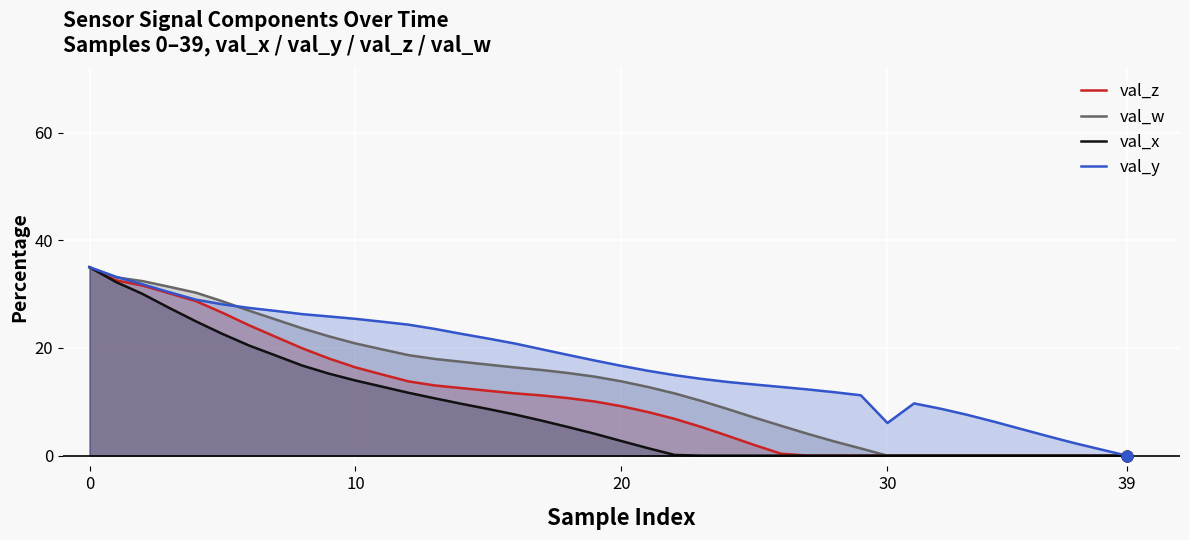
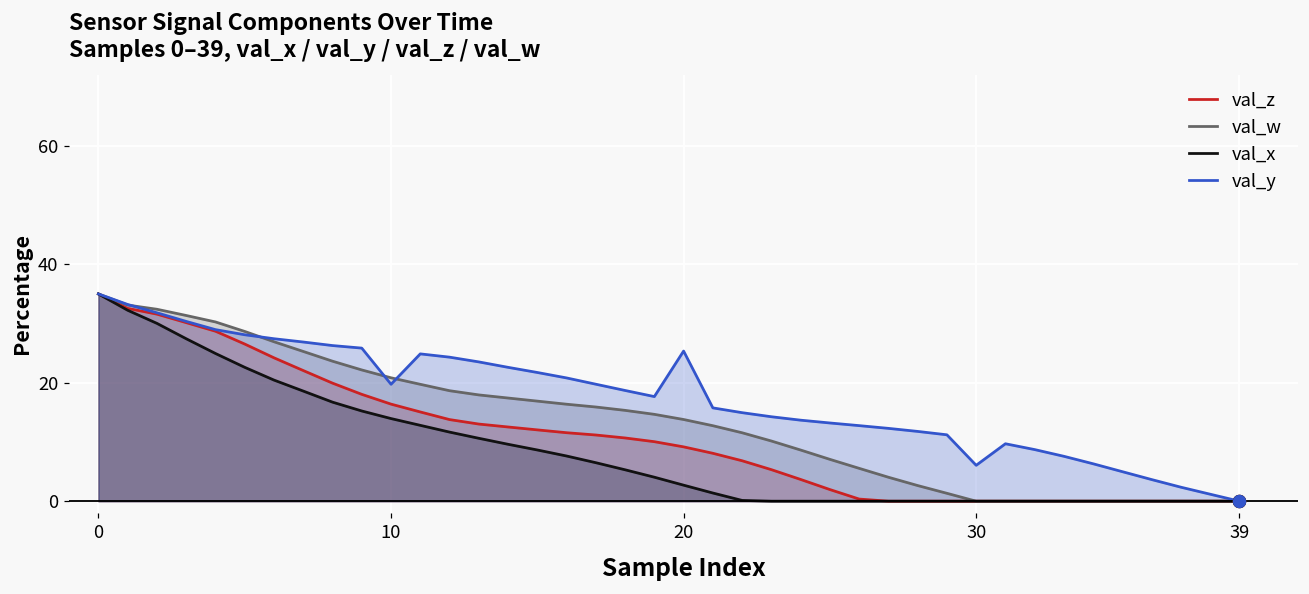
  {
    "val_w": {
      "10": 21,
      "20": 14
    },
    "val_x": {
      "10": 14,
      "20": 3
    },
    "val_y": {
-     "10": 25,
-     "20": 17,
+     "10": 20,
+     "20": 25,
      "30": 6
    }
  }
